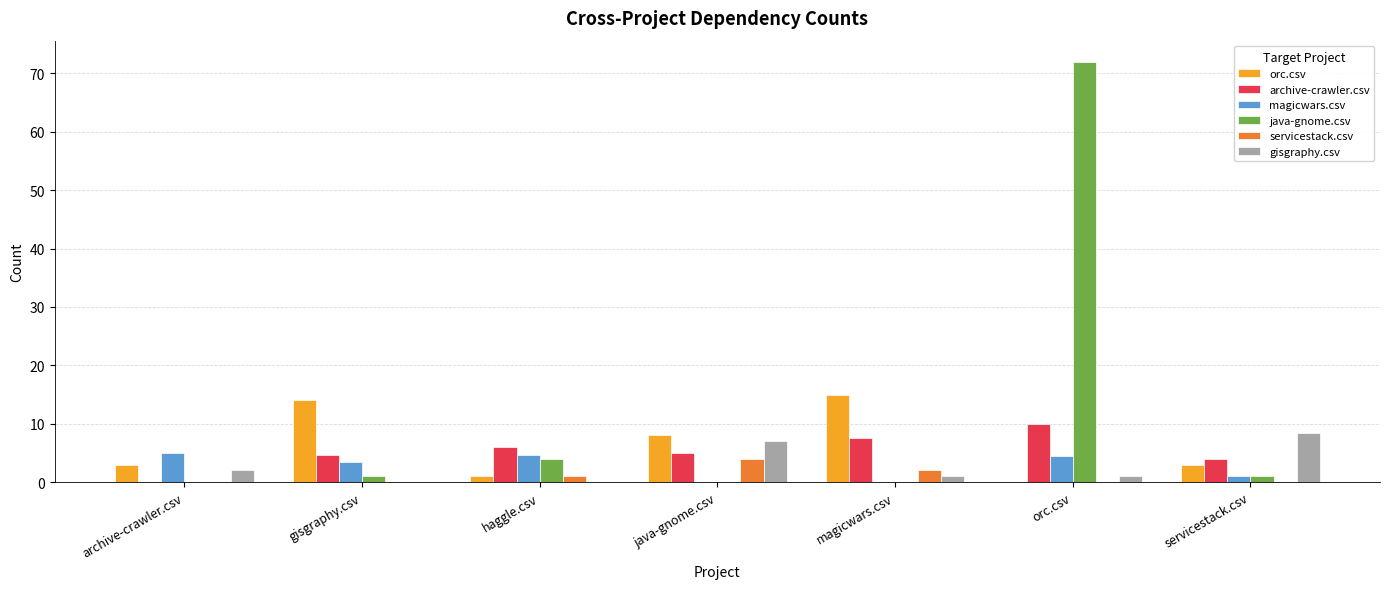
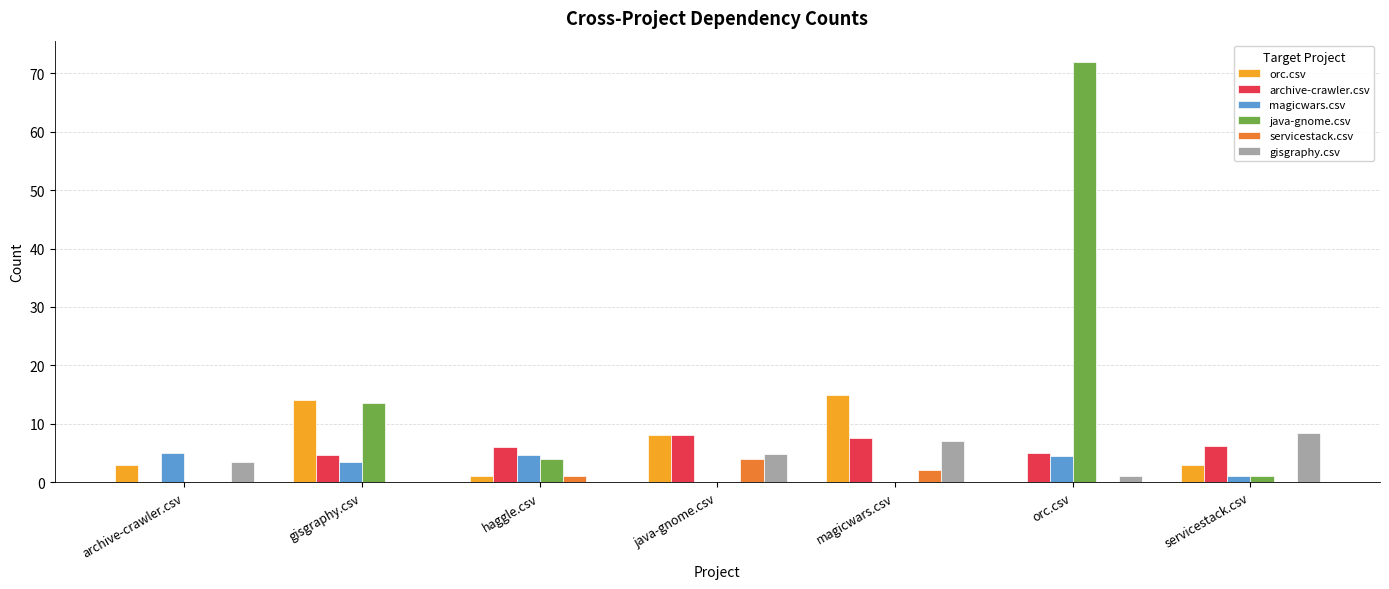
  {
    "archive-crawler.csv": {
      "archive-crawler.csv": 0,
      "gisgraphy.csv": 5,
      "haggle.csv": 6,
-     "java-gnome.csv": 5,
+     "java-gnome.csv": 8,
      "magicwars.csv": 8,
-     "orc.csv": 10,
-     "servicestack.csv": 4
+     "orc.csv": 5,
+     "servicestack.csv": 6
    },
    "magicwars.csv": {
      "archive-crawler.csv": 5,
      "gisgraphy.csv": 3,
      "haggle.csv": 5,
      "java-gnome.csv": 0,
      "magicwars.csv": 0,
      "orc.csv": 5,
      "servicestack.csv": 1
    },
    "java-gnome.csv": {
      "archive-crawler.csv": 0,
-     "gisgraphy.csv": 1,
+     "gisgraphy.csv": 14,
      "haggle.csv": 4,
      "java-gnome.csv": 0,
      "magicwars.csv": 0,
      "orc.csv": 72,
      "servicestack.csv": 1
    },
    "gisgraphy.csv": {
-     "archive-crawler.csv": 2,
+     "archive-crawler.csv": 4,
      "gisgraphy.csv": 0,
      "haggle.csv": 0,
-     "java-gnome.csv": 7,
-     "magicwars.csv": 1,
+     "java-gnome.csv": 5,
+     "magicwars.csv": 7,
      "orc.csv": 1,
      "servicestack.csv": 8
    }
  }
